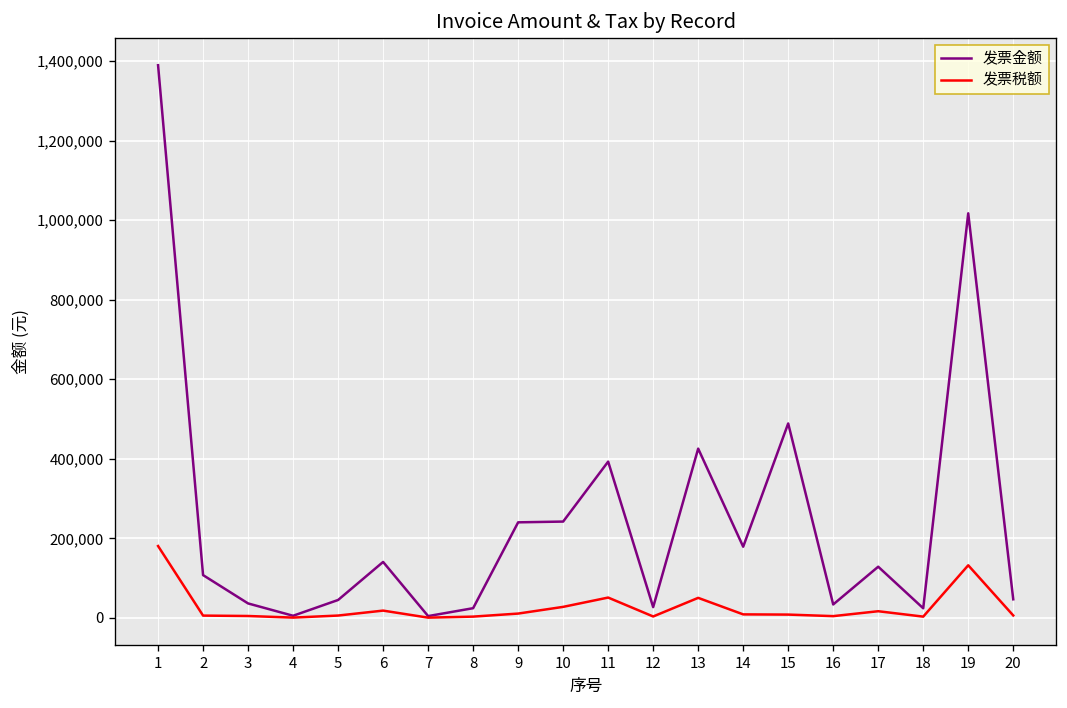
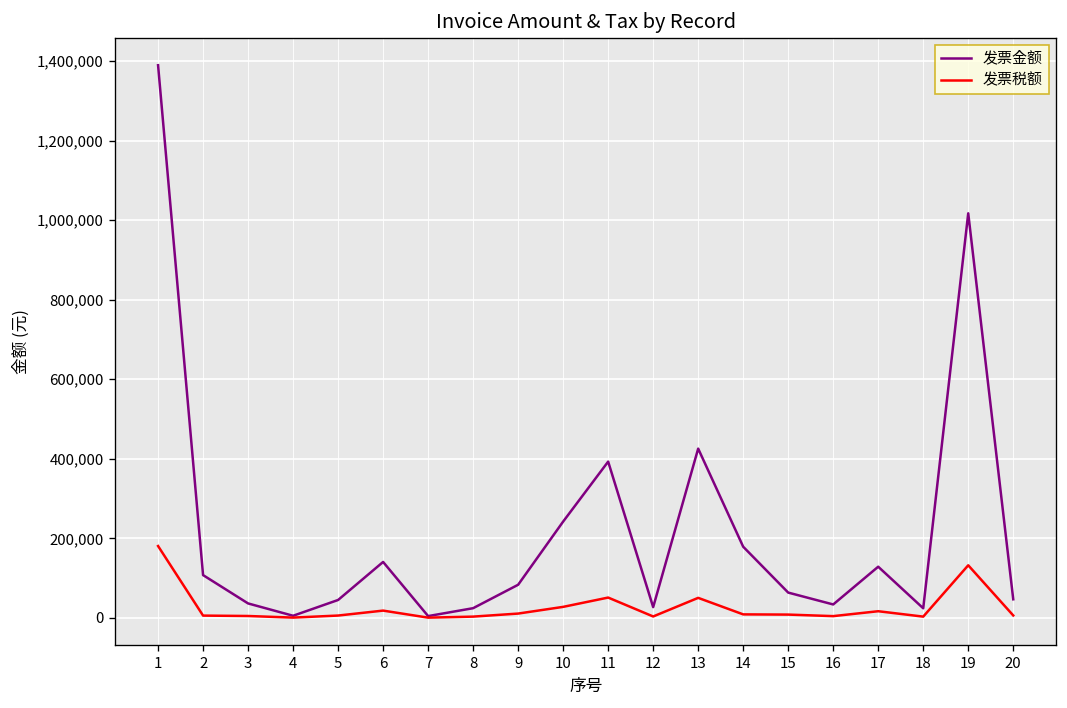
  {
    "发票金额": {
      "1": "1,390,000",
      "2": "110,000",
      "3": "40,000",
      "5": "50,000",
      "6": "140,000",
      "8": "20,000",
-     "9": "240,000",
+     "9": "80,000",
      "10": "240,000",
      "11": "390,000",
      "12": "30,000",
      "13": "430,000",
      "14": "180,000",
-     "15": "490,000",
+     "15": "60,000",
      "16": "30,000",
      "17": "130,000",
      "18": "20,000",
      "19": "1,020,000",
      "20": "50,000"
    },
    "发票税额": {
      "1": "180,000",
      "2": "10,000",
      "3": "0",
      "5": "10,000",
      "6": "20,000",
      "8": "0",
      "9": "10,000",
      "10": "30,000",
      "11": "50,000",
      "12": "0",
      "13": "50,000",
      "14": "10,000",
      "15": "10,000",
      "16": "0",
      "17": "20,000",
      "18": "0",
      "19": "130,000",
      "20": "10,000"
    }
  }
